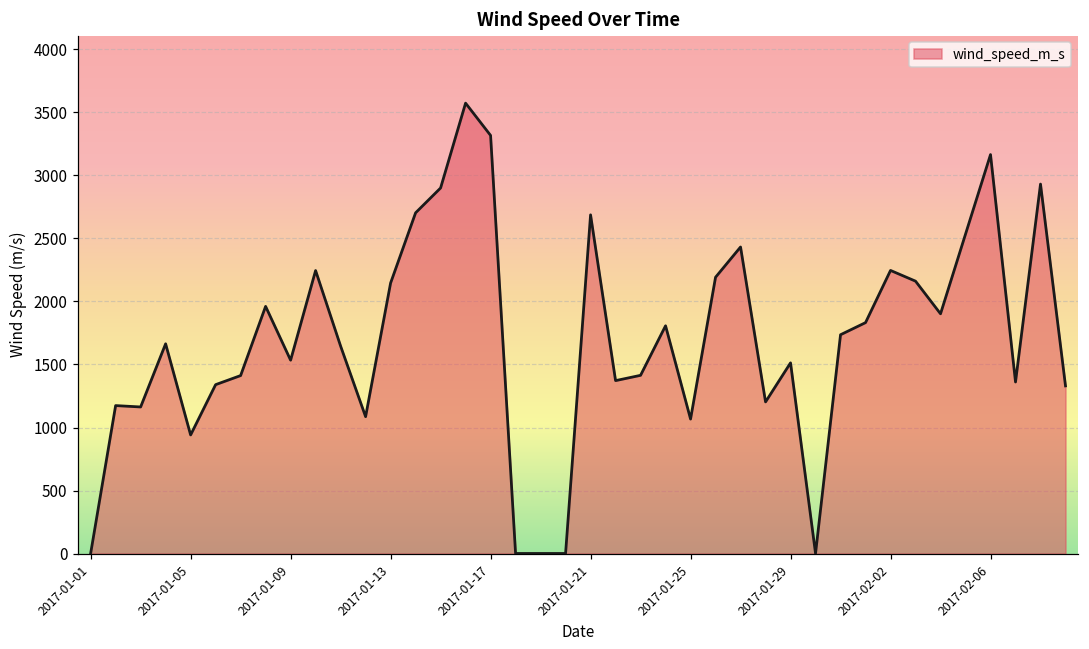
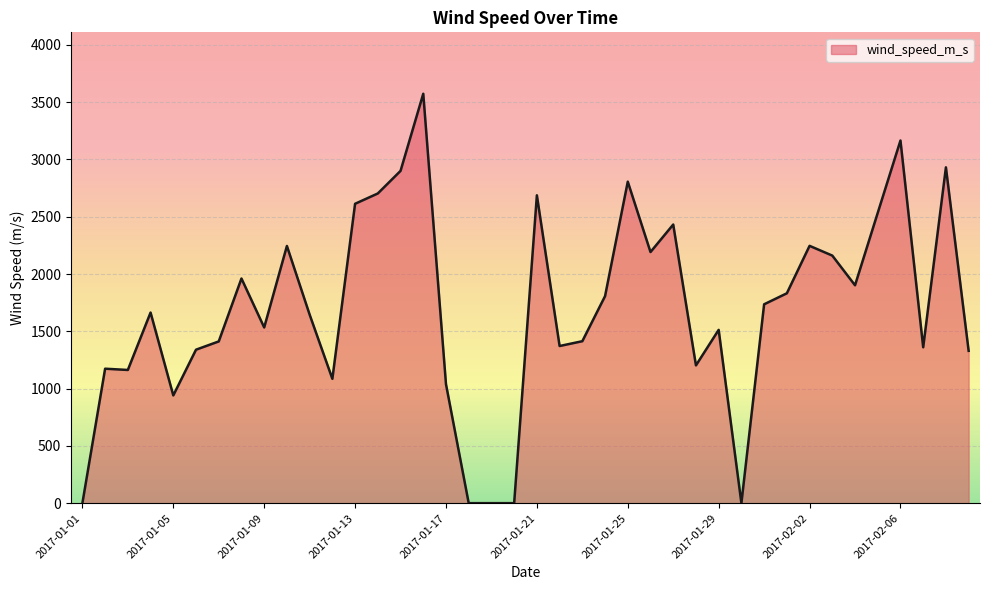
  {
    "2017-01-01": 0,
    "2017-01-05": 940,
    "2017-01-09": 1530,
-   "2017-01-13": 2150,
-   "2017-01-17": 3320,
+   "2017-01-13": 2610,
+   "2017-01-17": 1040,
    "2017-01-21": 2690,
-   "2017-01-25": 1070,
+   "2017-01-25": 2810,
    "2017-01-29": 1510,
    "2017-02-02": 2250,
    "2017-02-06": 3170
  }
